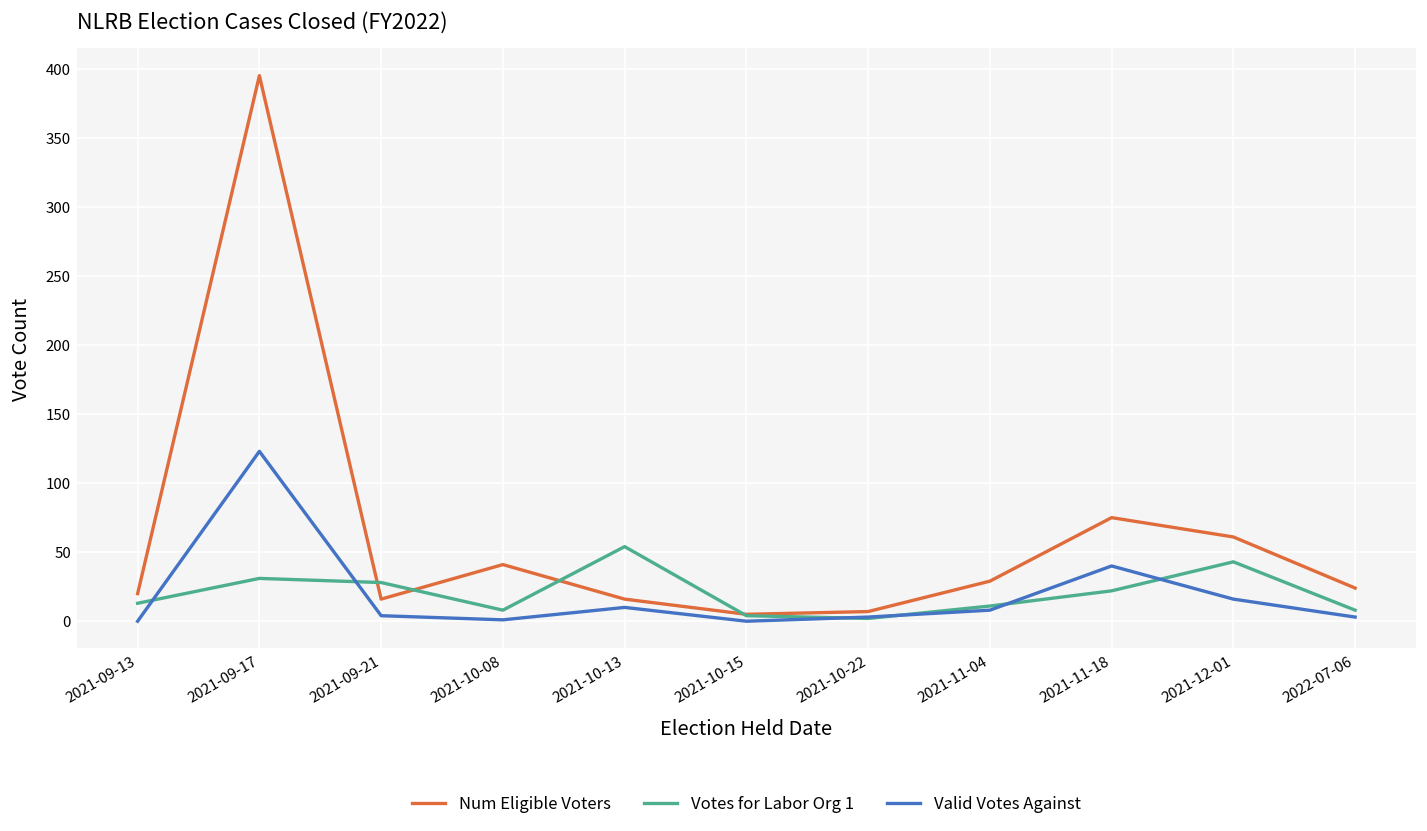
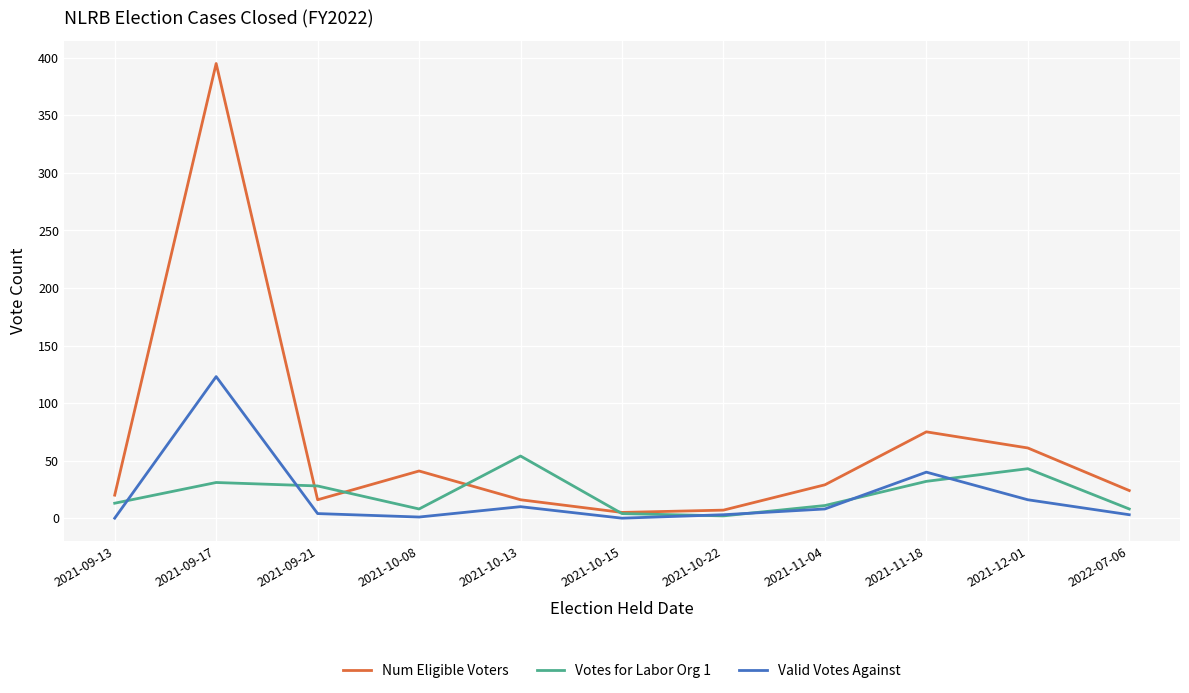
  {
    "Num Eligible Voters": {
      "2021-09-13": 20,
      "2021-09-17": 395,
      "2021-09-21": 16,
      "2021-10-08": 41,
      "2021-10-13": 16,
      "2021-10-22": 7,
      "2021-11-04": 29,
      "2021-11-18": 75,
      "2021-12-01": 61,
      "2022-07-06": 24
    },
    "Votes for Labor Org 1": {
      "2021-09-13": 13,
      "2021-09-17": 31,
      "2021-09-21": 28,
      "2021-10-08": 8,
      "2021-10-13": 54,
      "2021-11-04": 11,
-     "2021-11-18": 22,
+     "2021-11-18": 32,
      "2021-12-01": 43,
      "2022-07-06": 8
    },
    "Valid Votes Against": {
      "2021-09-13": 0,
      "2021-09-17": 123,
      "2021-09-21": 4,
      "2021-10-08": 1,
      "2021-10-13": 10,
      "2021-10-15": 0,
      "2021-11-04": 8,
      "2021-11-18": 40,
      "2021-12-01": 16,
      "2022-07-06": 3
    }
  }
